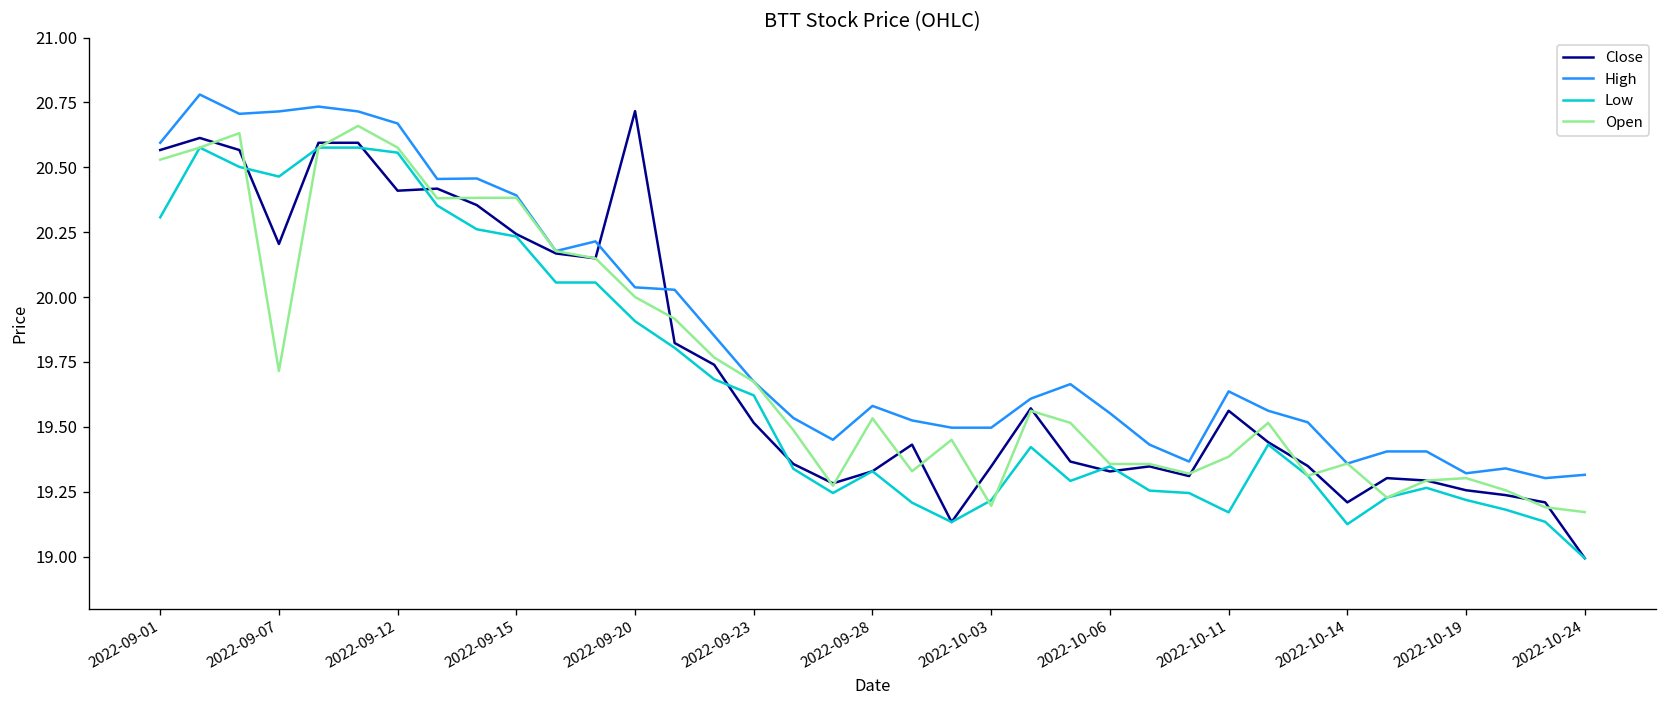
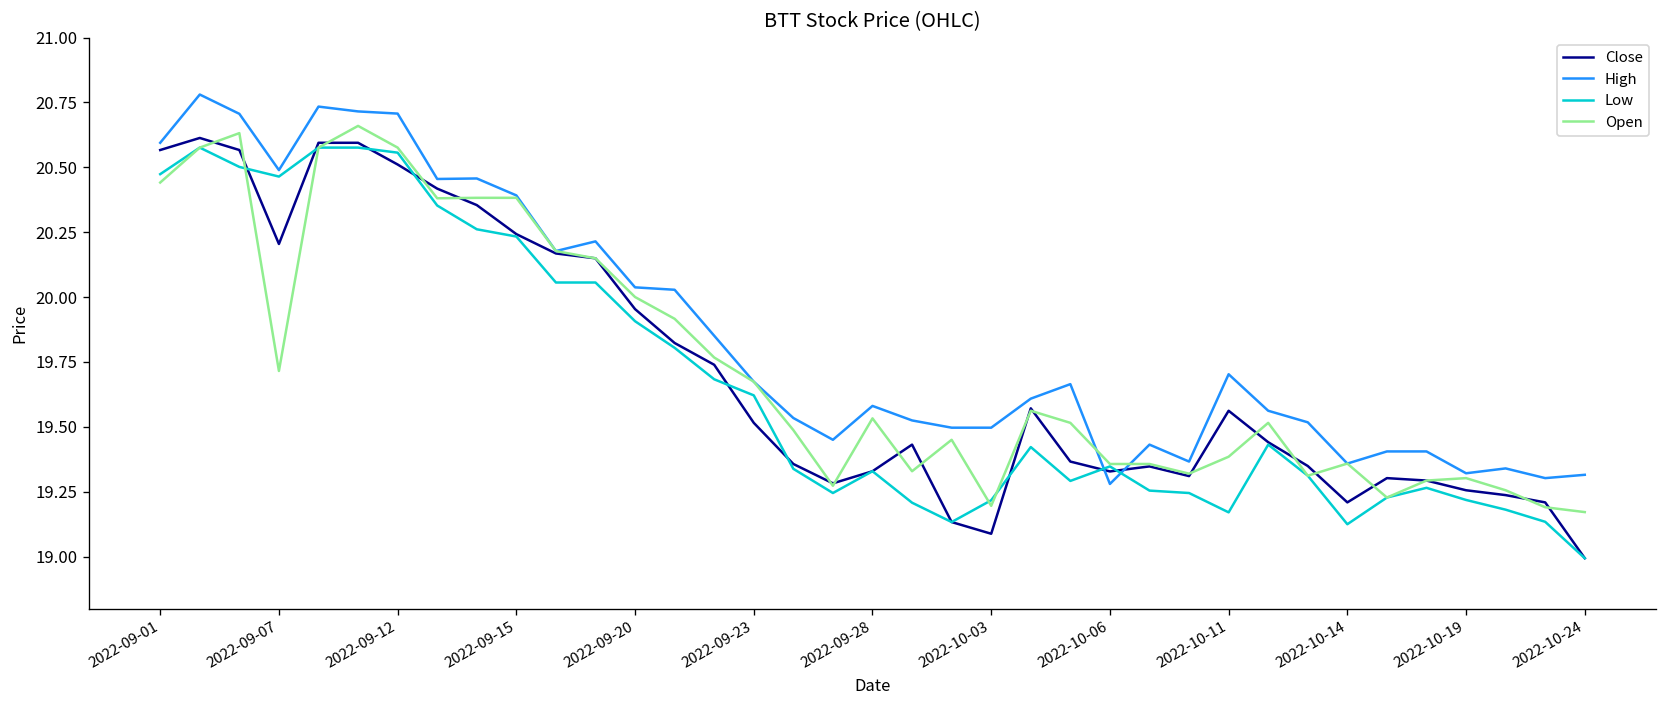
  {
    "Close": {
      "2022-09-01": 20.57,
      "2022-09-07": 20.20,
-     "2022-09-12": 20.41,
-     "2022-09-20": 20.72,
+     "2022-09-12": 20.51,
+     "2022-09-20": 19.95,
      "2022-09-23": 19.52,
-     "2022-10-03": 19.35,
+     "2022-10-03": 19.09,
      "2022-10-06": 19.33,
      "2022-10-11": 19.56,
      "2022-10-14": 19.21,
      "2022-10-19": 19.26
    },
    "High": {
      "2022-09-01": 20.59,
-     "2022-09-07": 20.72,
-     "2022-09-12": 20.67,
+     "2022-09-07": 20.49,
+     "2022-09-12": 20.71,
      "2022-09-20": 20.04,
      "2022-09-28": 19.58,
      "2022-10-03": 19.50,
-     "2022-10-06": 19.55,
-     "2022-10-11": 19.64,
+     "2022-10-06": 19.28,
+     "2022-10-11": 19.70,
      "2022-10-19": 19.32,
      "2022-10-24": 19.32
    },
    "Low": {
-     "2022-09-01": 20.31,
+     "2022-09-01": 20.47,
      "2022-09-07": 20.46,
      "2022-09-12": 20.56,
      "2022-09-20": 19.91,
      "2022-09-23": 19.62,
      "2022-10-03": 19.22,
      "2022-10-11": 19.17,
      "2022-10-14": 19.12,
      "2022-10-19": 19.22
    },
    "Open": {
-     "2022-09-01": 20.53,
+     "2022-09-01": 20.44,
      "2022-09-07": 19.72,
      "2022-09-12": 20.58,
      "2022-09-20": 20.00,
      "2022-09-28": 19.53,
      "2022-10-03": 19.20,
      "2022-10-11": 19.38,
      "2022-10-19": 19.30,
      "2022-10-24": 19.17
    }
  }
